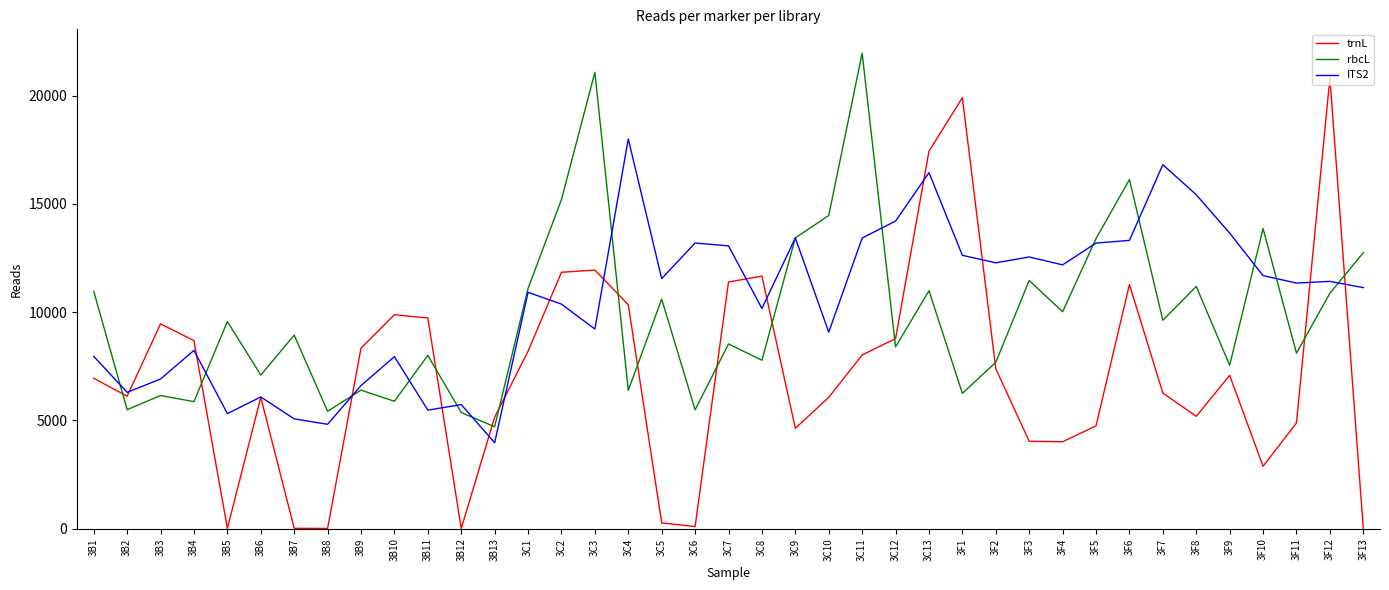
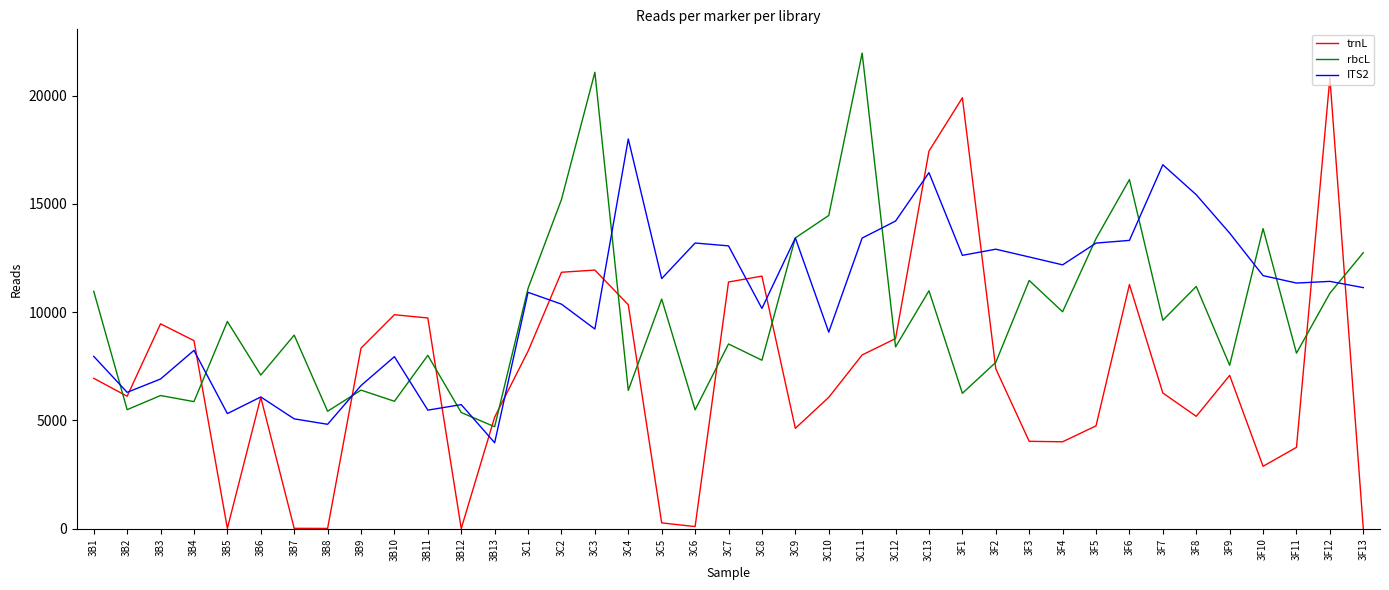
  {
    "trnL": {
      "3B1": 6900,
      "3B2": 6100,
      "3B3": 9500,
      "3B4": 8700,
      "3B5": 0,
      "3B7": 0,
      "3B8": 0,
      "3B9": 8300,
      "3B10": 9900,
      "3B11": 9700,
      "3B12": 0,
      "3B13": 5200,
      "3C1": 8200,
      "3C2": 11800,
      "3C3": 11900,
      "3C4": 10300,
      "3C5": 300,
      "3C6": 100,
      "3C7": 11400,
      "3C8": 11700,
      "3C9": 4600,
      "3C10": 6100,
      "3C11": 8000,
      "3C12": 8800,
      "3C13": 17400,
      "3F1": 19900,
      "3F2": 7400,
      "3F3": 4000,
      "3F4": 4000,
      "3F5": 4700,
      "3F6": 11300,
      "3F7": 6300,
      "3F8": 5200,
      "3F9": 7100,
      "3F10": 2900,
-     "3F11": 4900,
+     "3F11": 3800,
      "3F13": 0
    },
    "rbcL": {
      "3B1": 11000,
      "3B2": 5500,
      "3B3": 6100,
      "3B4": 5900,
      "3B5": 9600,
      "3B6": 7100,
      "3B7": 8900,
      "3B8": 5400,
      "3B9": 6400,
      "3B10": 5900,
      "3B11": 8000,
      "3B12": 5400,
      "3B13": 4700,
      "3C1": 11100,
      "3C2": 15200,
      "3C3": 21100,
      "3C4": 6400,
      "3C5": 10600,
      "3C6": 5500,
      "3C7": 8500,
      "3C8": 7800,
      "3C10": 14500,
      "3C11": 22000,
      "3C12": 8400,
      "3C13": 11000,
      "3F1": 6300,
      "3F2": 7700,
      "3F3": 11500,
      "3F4": 10000,
      "3F5": 13400,
      "3F6": 16100,
      "3F7": 9600,
      "3F8": 11200,
      "3F9": 7500,
      "3F10": 13900,
      "3F11": 8100,
      "3F12": 10900,
      "3F13": 12700
    },
    "ITS2": {
      "3B1": 8000,
      "3B2": 6300,
      "3B3": 6900,
      "3B4": 8200,
      "3B5": 5300,
      "3B7": 5100,
      "3B8": 4800,
      "3B9": 6600,
      "3B10": 7900,
      "3B11": 5500,
      "3B12": 5700,
      "3B13": 4000,
      "3C1": 10900,
      "3C2": 10400,
      "3C3": 9200,
      "3C4": 18000,
      "3C5": 11500,
      "3C6": 13200,
      "3C7": 13100,
      "3C8": 10200,
      "3C10": 9100,
      "3C11": 13400,
      "3C12": 14200,
      "3C13": 16400,
      "3F1": 12600,
-     "3F2": 12300,
+     "3F2": 12900,
      "3F3": 12500,
      "3F4": 12200,
      "3F5": 13200,
      "3F6": 13300,
      "3F7": 16800,
      "3F8": 15400,
      "3F9": 13600,
      "3F10": 11700,
      "3F11": 11300,
      "3F12": 11400,
      "3F13": 11100
    }
  }
